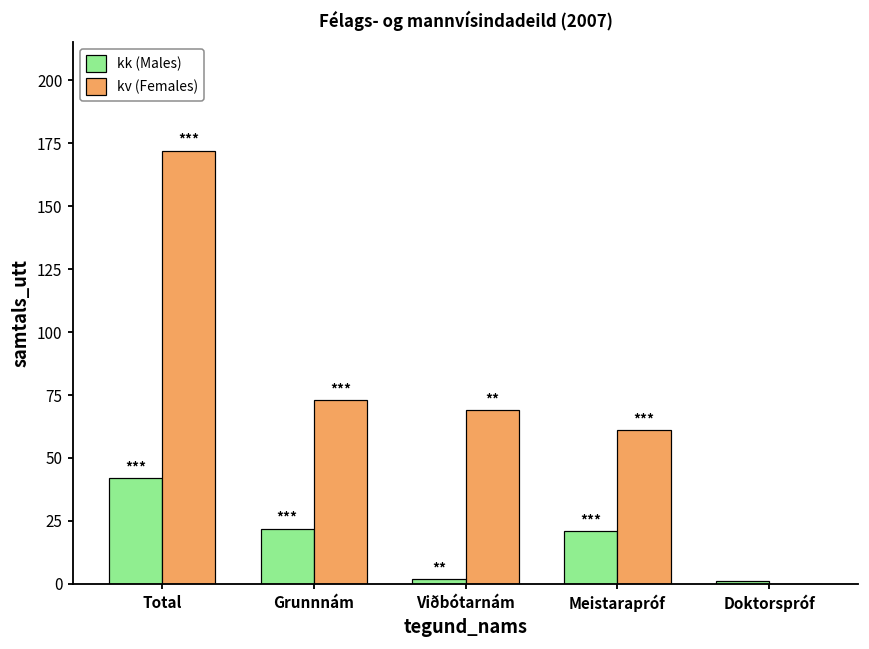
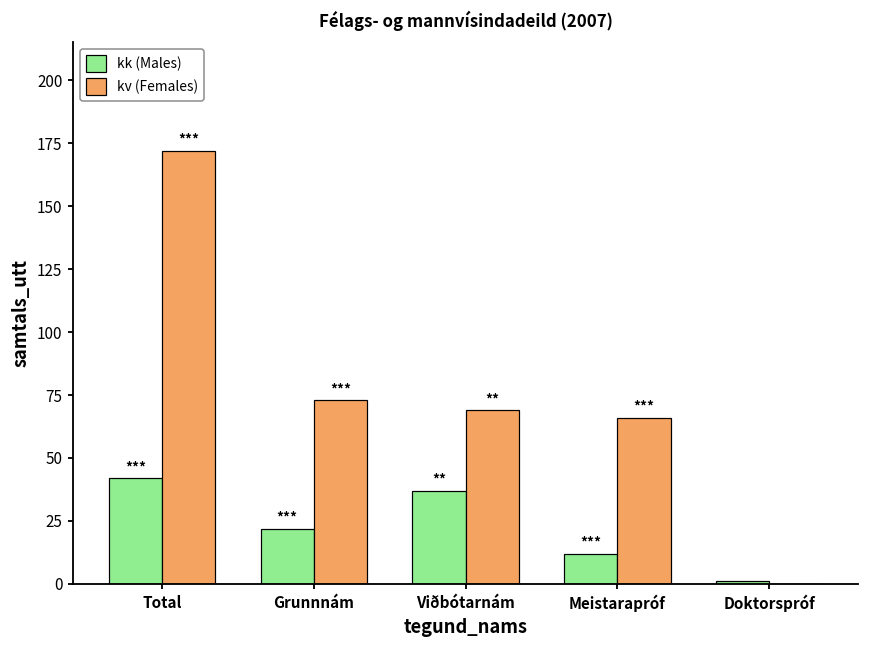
  {
    "kk (Males)": {
      "Total": 42,
      "Grunnnám": 22,
-     "Viðbótarnám": 2,
-     "Meistarapróf": 21
+     "Viðbótarnám": 37,
+     "Meistarapróf": 12
    },
    "kv (Females)": {
      "Total": 172,
      "Grunnnám": 73,
      "Viðbótarnám": 69,
-     "Meistarapróf": 61,
+     "Meistarapróf": 66,
      "Doktorspróf": 0
    }
  }
